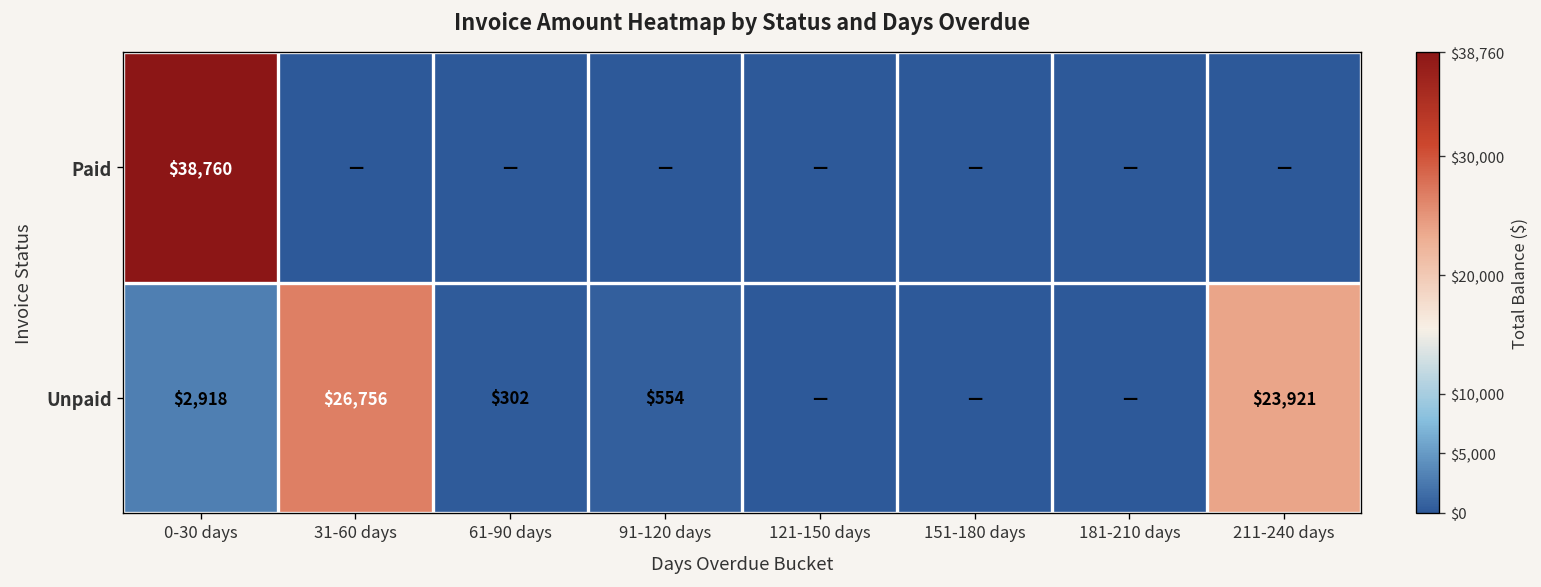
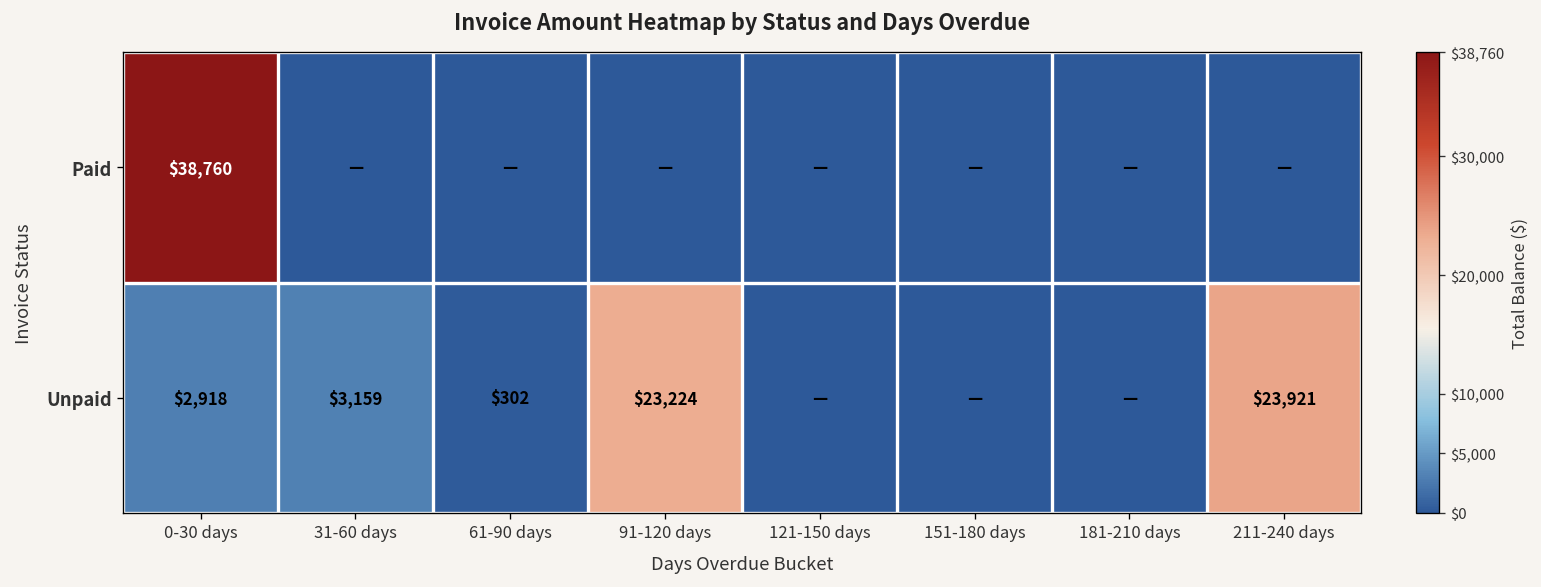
  {
    "Paid": {
      "0-30 days": "$38,760"
    },
    "Unpaid": {
      "0-30 days": "$2,918",
-     "31-60 days": "$26,756",
+     "31-60 days": "$3,159",
      "61-90 days": "$302",
-     "91-120 days": "$554",
+     "91-120 days": "$23,224",
      "211-240 days": "$23,921"
    }
  }
